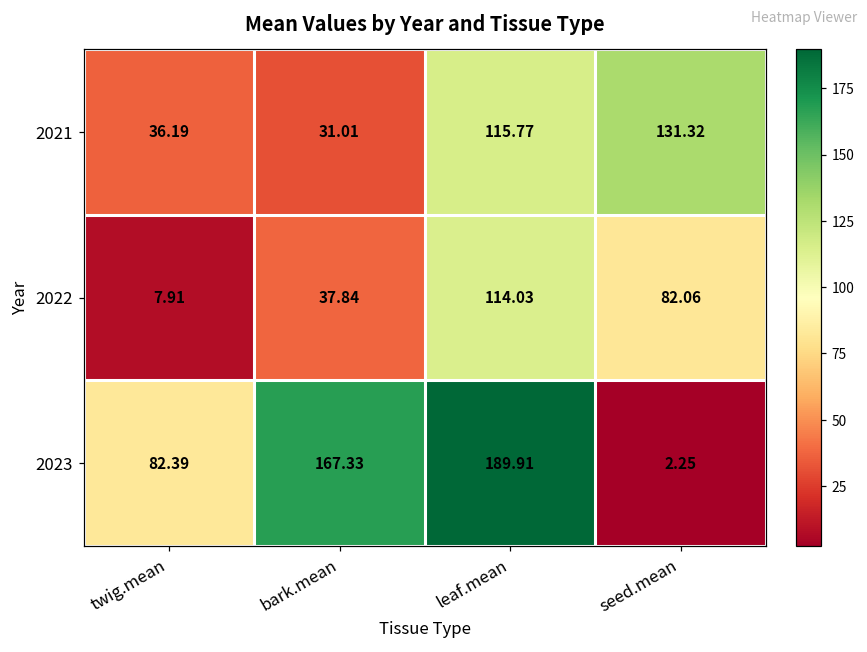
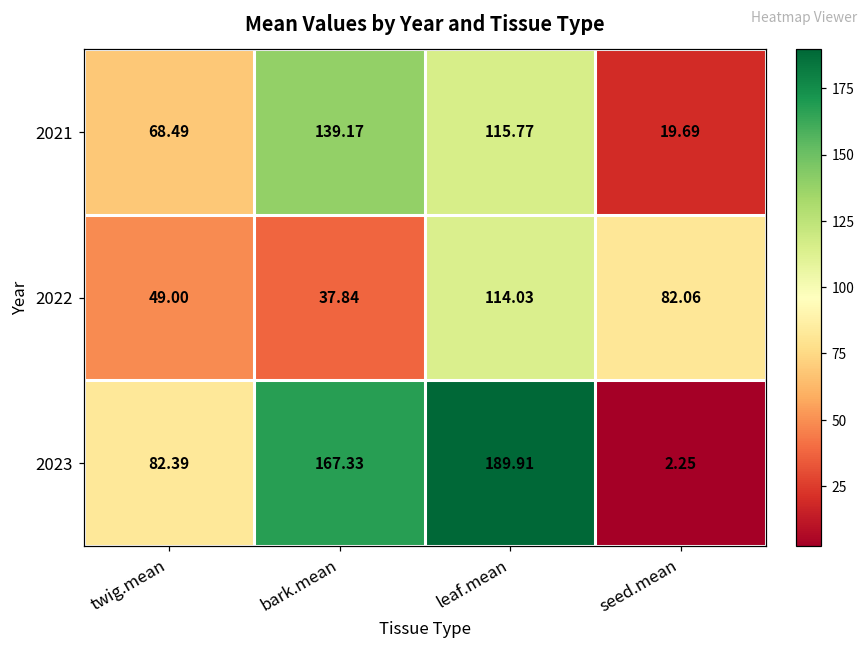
  {
    "2021": {
-     "twig.mean": 36.19,
-     "bark.mean": 31.01,
+     "twig.mean": 68.49,
+     "bark.mean": 139.17,
      "leaf.mean": 115.77,
-     "seed.mean": 131.32
+     "seed.mean": 19.69
    },
    "2022": {
-     "twig.mean": 7.91,
+     "twig.mean": 49.00,
      "bark.mean": 37.84,
      "leaf.mean": 114.03,
      "seed.mean": 82.06
    },
    "2023": {
      "twig.mean": 82.39,
      "bark.mean": 167.33,
      "leaf.mean": 189.91,
      "seed.mean": 2.25
    }
  }
